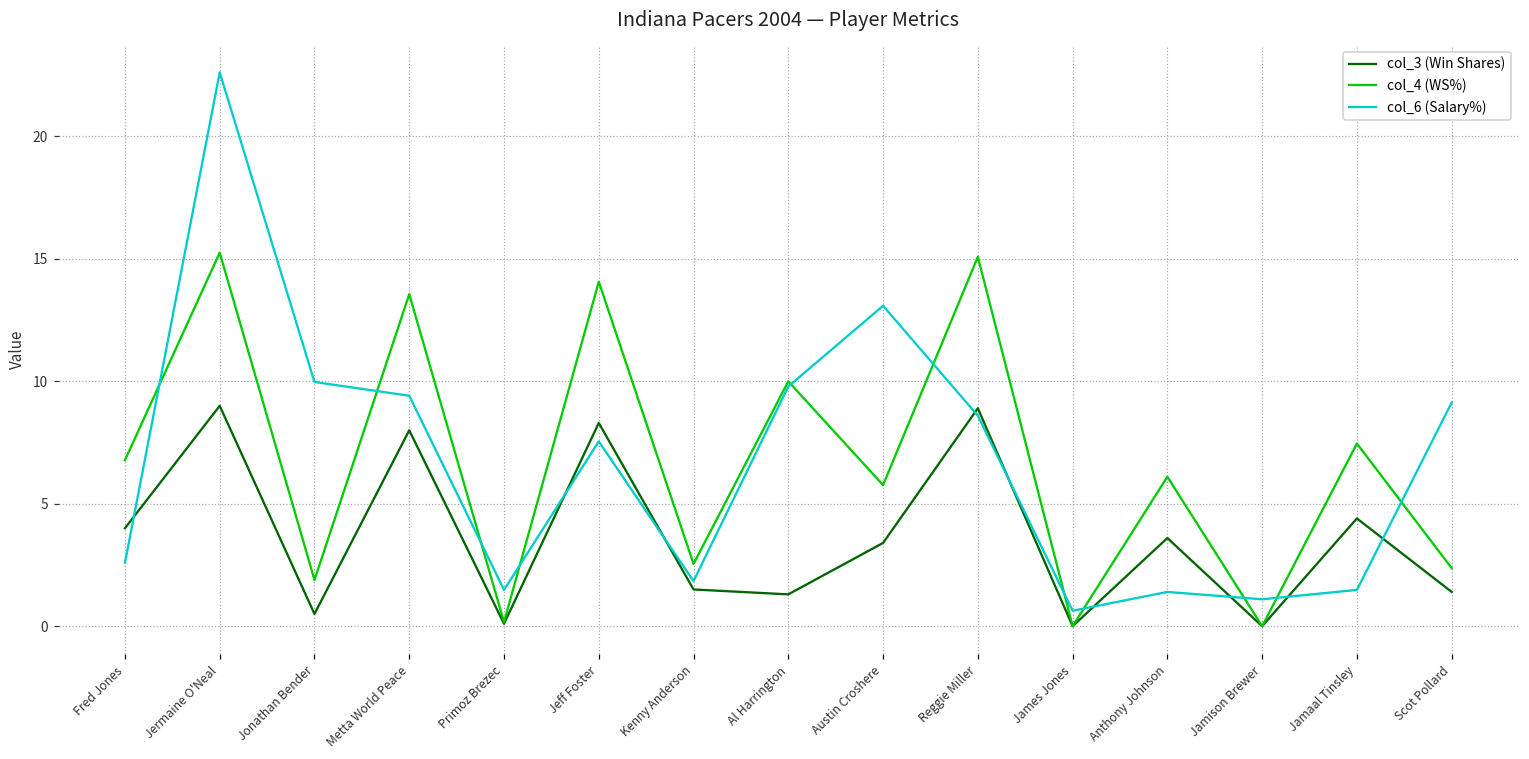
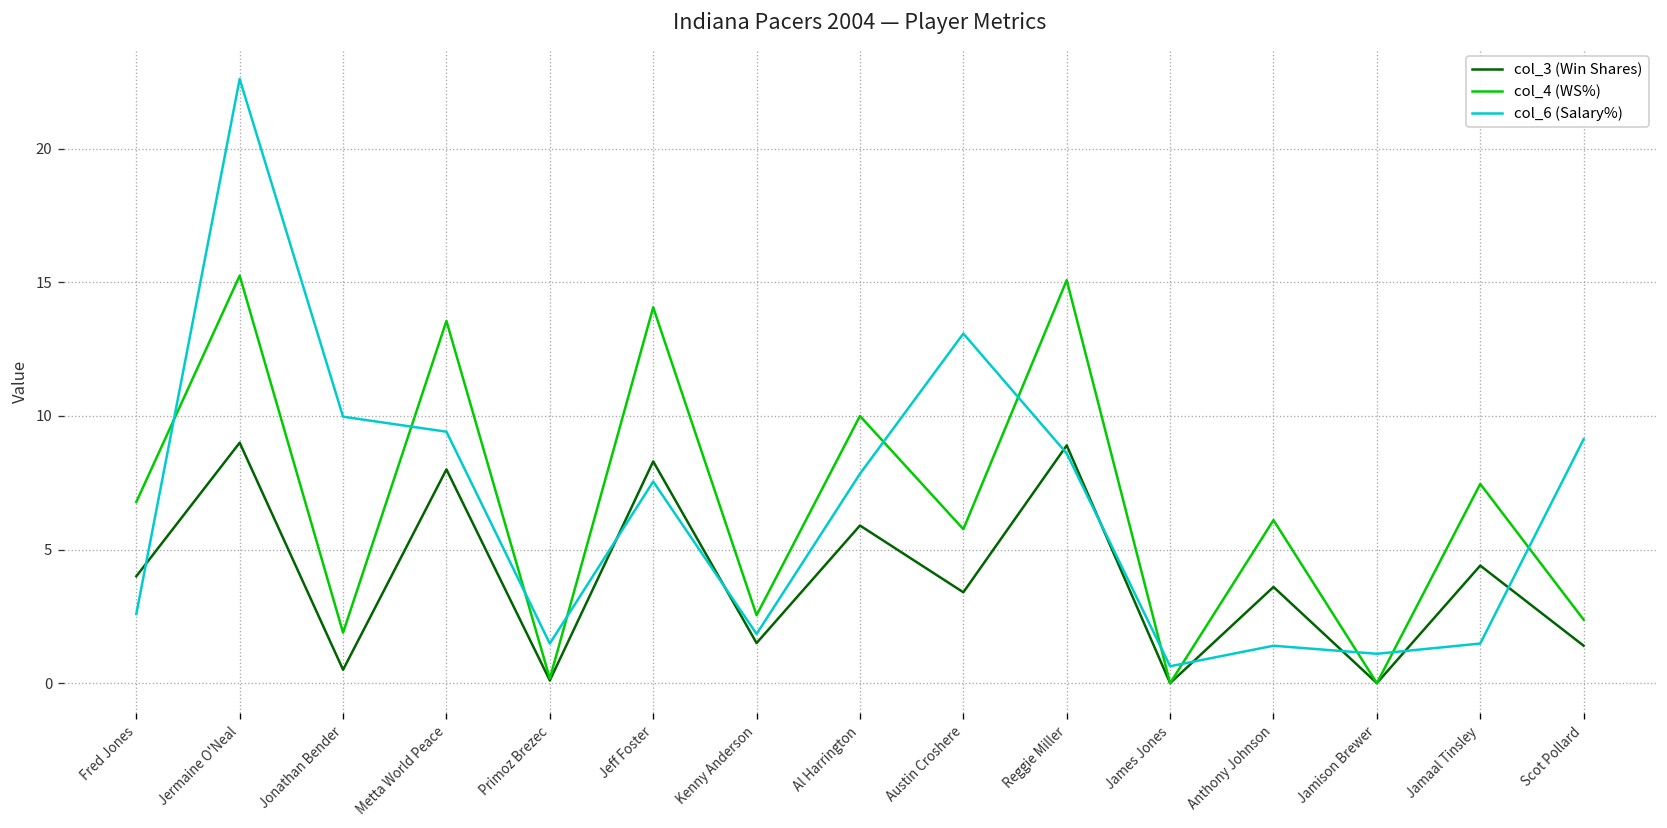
  {
    "col_3 (Win Shares)": {
      "Fred Jones": 4.0,
      "Jermaine O'Neal": 9.0,
      "Jonathan Bender": 0.5,
      "Metta World Peace": 8.0,
      "Jeff Foster": 8.3,
      "Kenny Anderson": 1.5,
-     "Al Harrington": 1.3,
+     "Al Harrington": 5.9,
      "Austin Croshere": 3.4,
      "Reggie Miller": 8.9,
      "Anthony Johnson": 3.6,
      "Jamaal Tinsley": 4.4,
      "Scot Pollard": 1.4
    },
    "col_4 (WS%)": {
      "Fred Jones": 6.8,
      "Jermaine O'Neal": 15.3,
      "Jonathan Bender": 1.9,
      "Metta World Peace": 13.6,
      "Jeff Foster": 14.1,
      "Kenny Anderson": 2.5,
      "Al Harrington": 10.0,
      "Austin Croshere": 5.8,
      "Reggie Miller": 15.1,
      "Anthony Johnson": 6.1,
      "Jamaal Tinsley": 7.5,
      "Scot Pollard": 2.4
    },
    "col_6 (Salary%)": {
      "Fred Jones": 2.6,
      "Jermaine O'Neal": 22.6,
      "Jonathan Bender": 10.0,
      "Metta World Peace": 9.4,
      "Primoz Brezec": 1.5,
      "Jeff Foster": 7.5,
      "Kenny Anderson": 1.8,
-     "Al Harrington": 9.8,
+     "Al Harrington": 7.8,
      "Austin Croshere": 13.1,
      "Reggie Miller": 8.6,
      "James Jones": 0.6,
      "Anthony Johnson": 1.4,
      "Jamison Brewer": 1.1,
      "Jamaal Tinsley": 1.5,
      "Scot Pollard": 9.1
    }
  }
